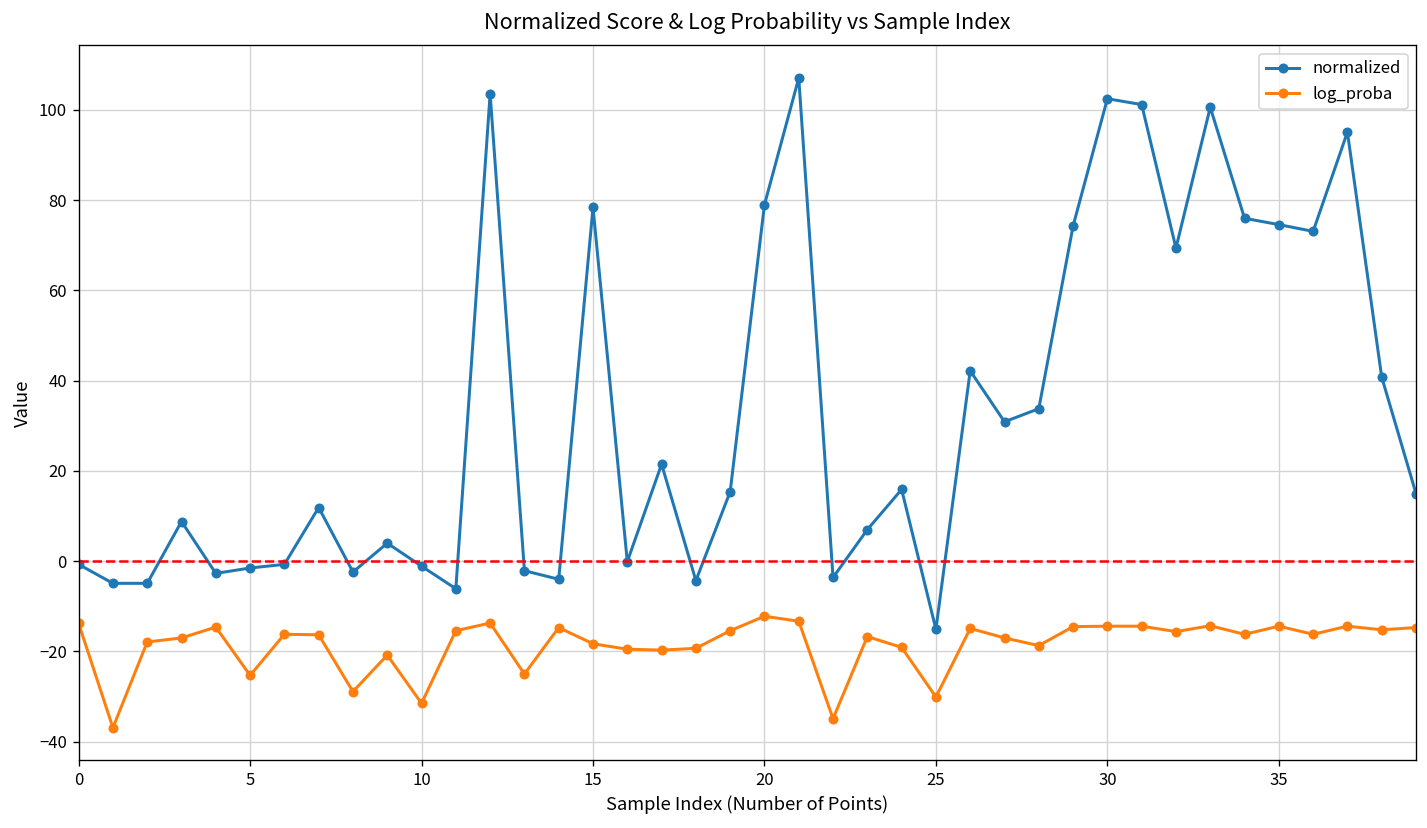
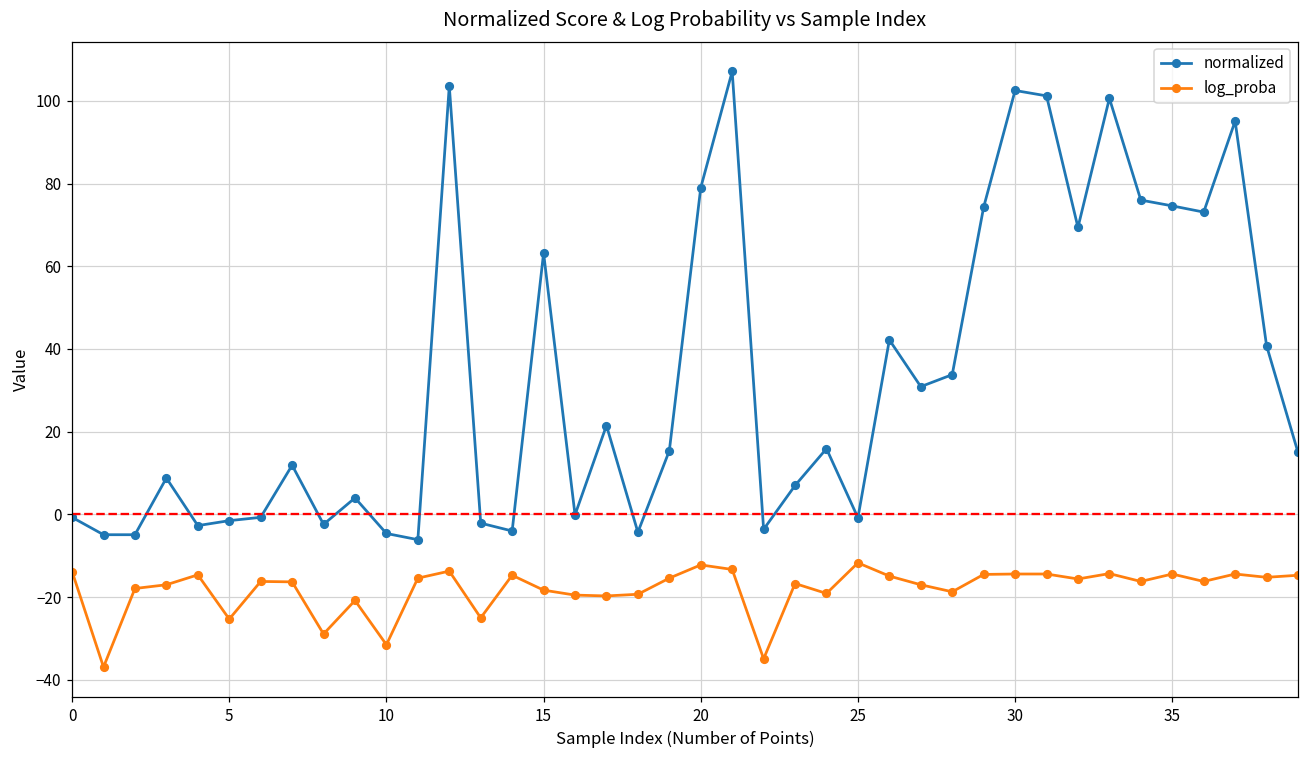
  {
    "normalized": {
      "0": -1,
      "5": -2,
-     "10": -1,
-     "15": 78,
+     "10": -5,
+     "15": 63,
      "20": 79,
-     "25": -15,
+     "25": -1,
      "30": 103,
      "35": 75
    },
    "log_proba": {
      "0": -14,
      "5": -25,
      "10": -32,
      "15": -18,
      "20": -12,
-     "25": -30,
+     "25": -12,
      "30": -14,
      "35": -14
    }
  }
